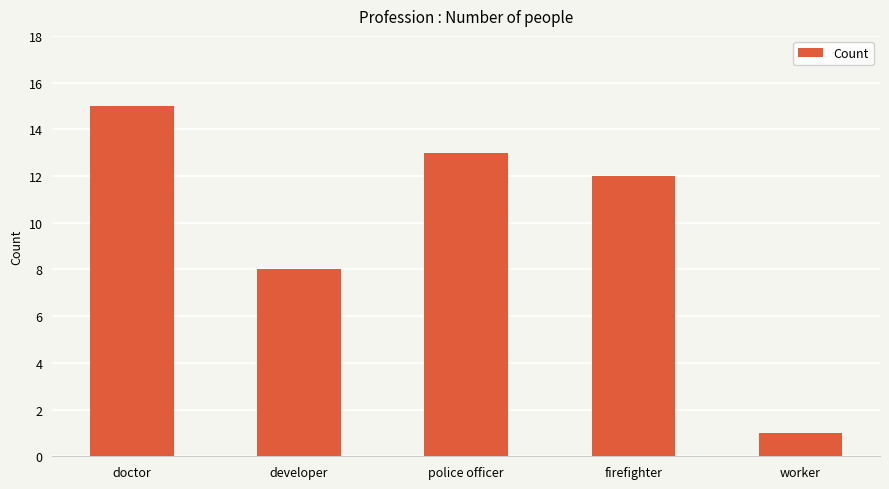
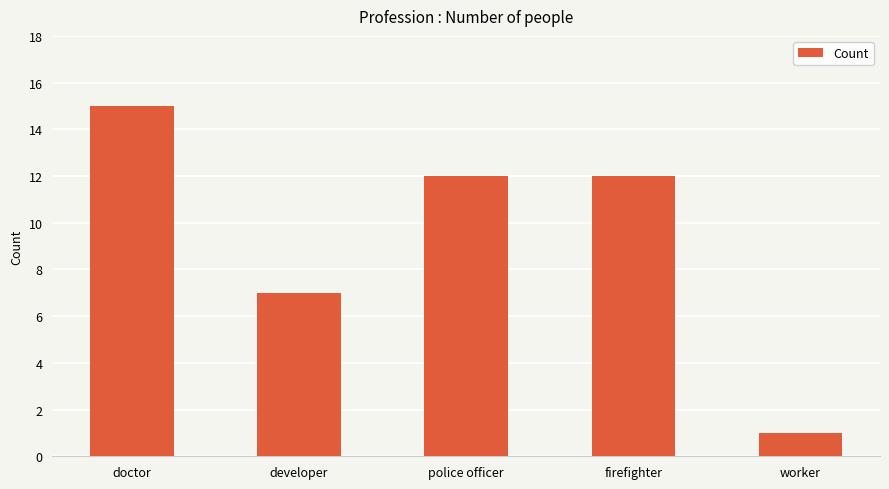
  {
    "doctor": 15,
-   "developer": 8,
-   "police officer": 13,
+   "developer": 7,
+   "police officer": 12,
    "firefighter": 12,
    "worker": 1
  }
